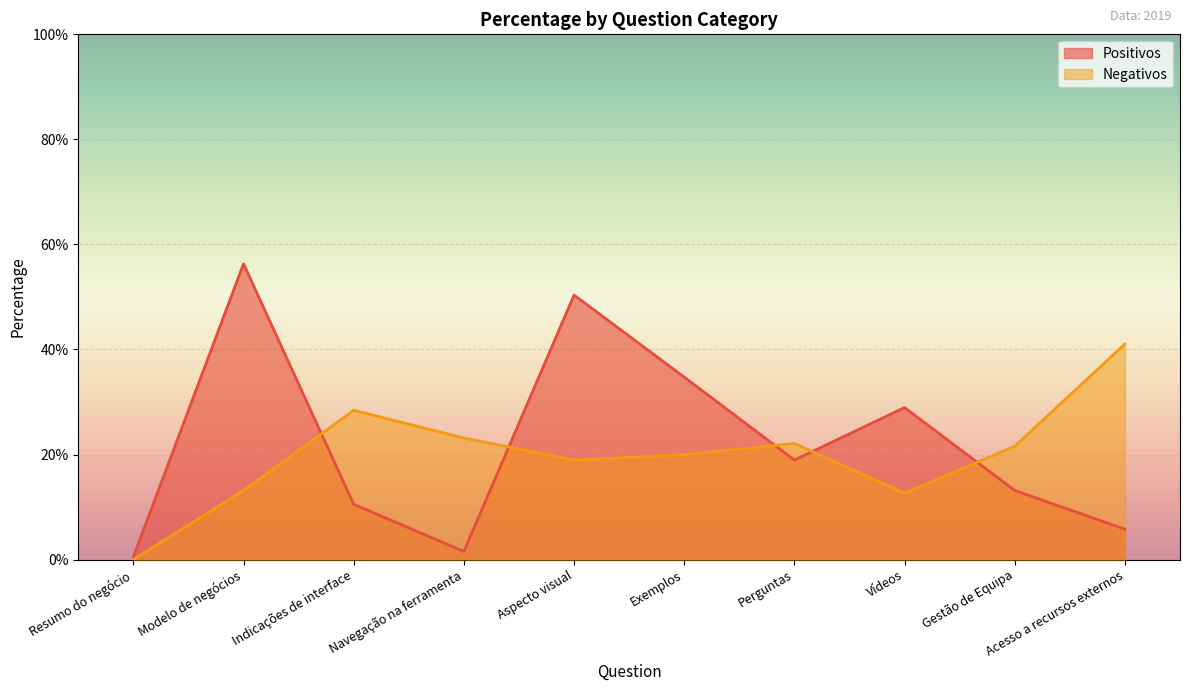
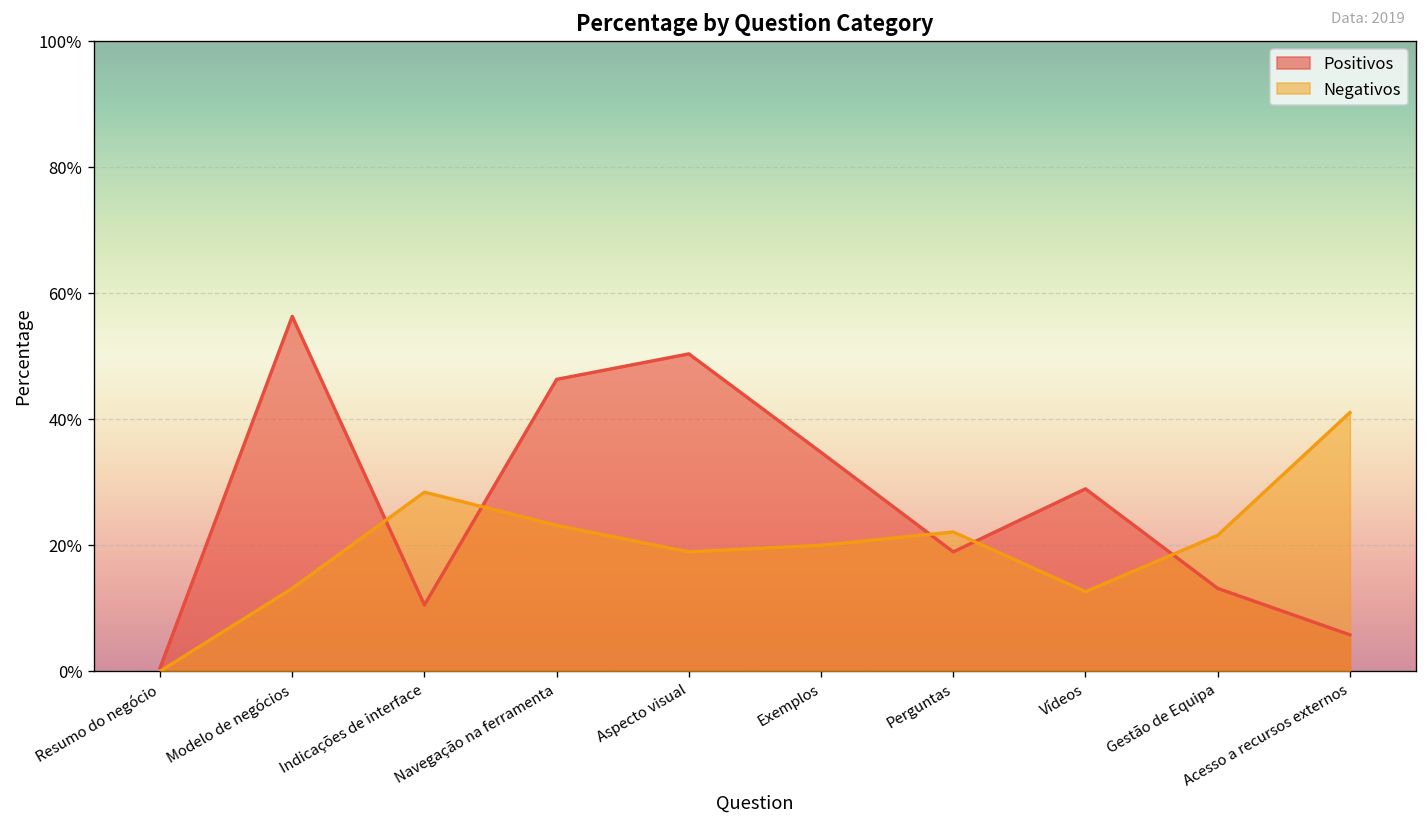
  {
    "Positivos": {
      "Resumo do negócio": "1%",
      "Modelo de negócios": "56%",
      "Indicações de interface": "11%",
-     "Navegação na ferramenta": "2%",
+     "Navegação na ferramenta": "46%",
      "Aspecto visual": "50%",
      "Exemplos": "35%",
      "Perguntas": "19%",
      "Vídeos": "29%",
      "Gestão de Equipa": "13%",
      "Acesso a recursos externos": "6%"
    },
    "Negativos": {
      "Resumo do negócio": "0%",
      "Modelo de negócios": "13%",
      "Indicações de interface": "28%",
      "Navegação na ferramenta": "23%",
      "Aspecto visual": "19%",
      "Exemplos": "20%",
      "Perguntas": "22%",
      "Vídeos": "13%",
      "Gestão de Equipa": "22%",
      "Acesso a recursos externos": "41%"
    }
  }
